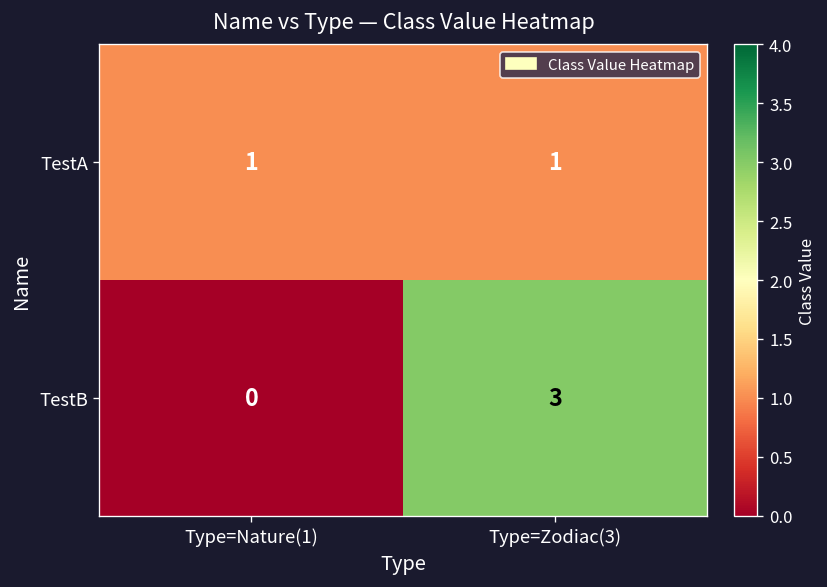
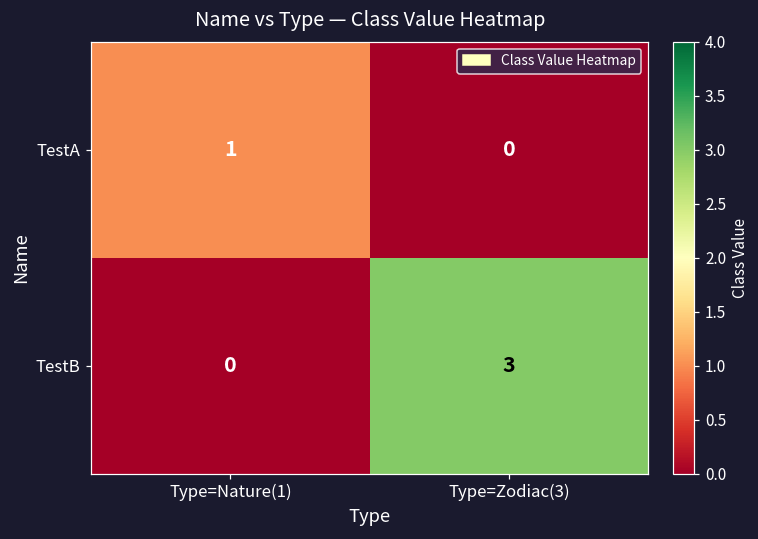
  {
    "TestA": {
      "Type=Nature(1)": 1,
-     "Type=Zodiac(3)": 1
+     "Type=Zodiac(3)": 0
    },
    "TestB": {
      "Type=Nature(1)": 0,
      "Type=Zodiac(3)": 3
    }
  }
